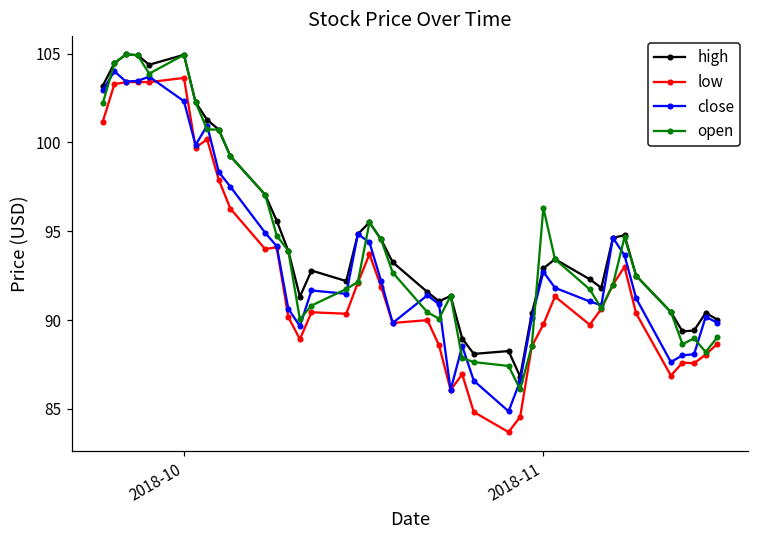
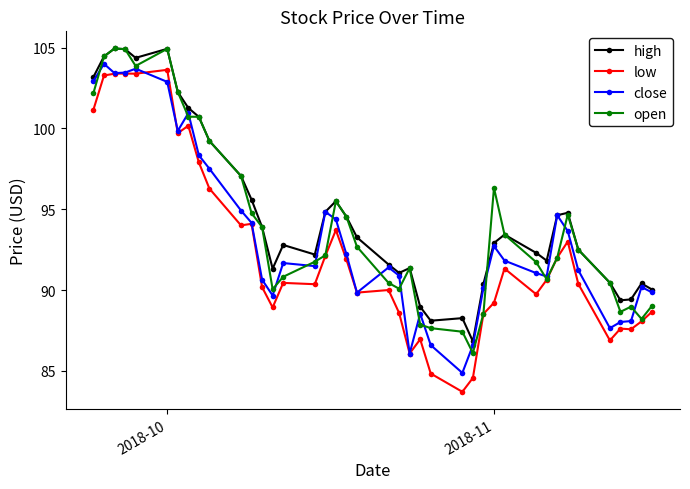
  {
    "high": {
      "2018-11": 92.9
    },
    "low": {
      "2018-10": 103.6,
-     "2018-11": 89.8
+     "2018-11": 89.2
    },
    "close": {
-     "2018-10": 102.3,
+     "2018-10": 102.9,
      "2018-11": 92.7
    },
    "open": {
      "2018-11": 96.3
    }
  }
